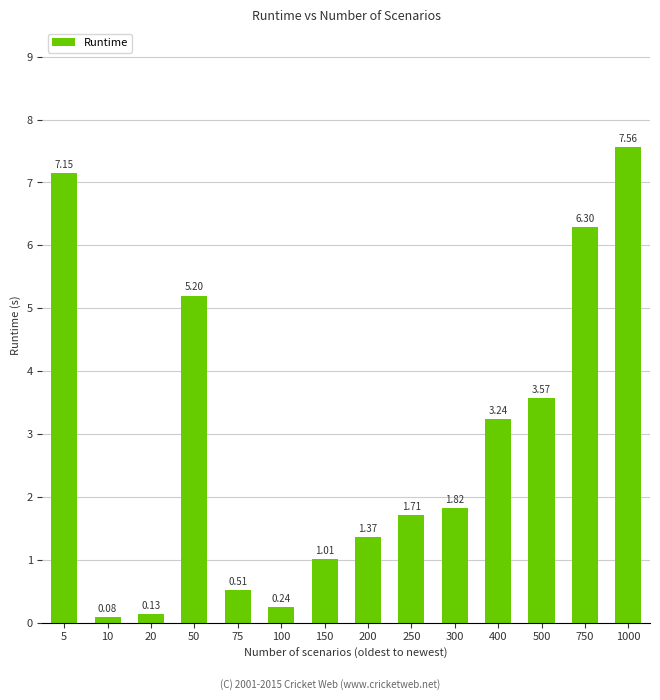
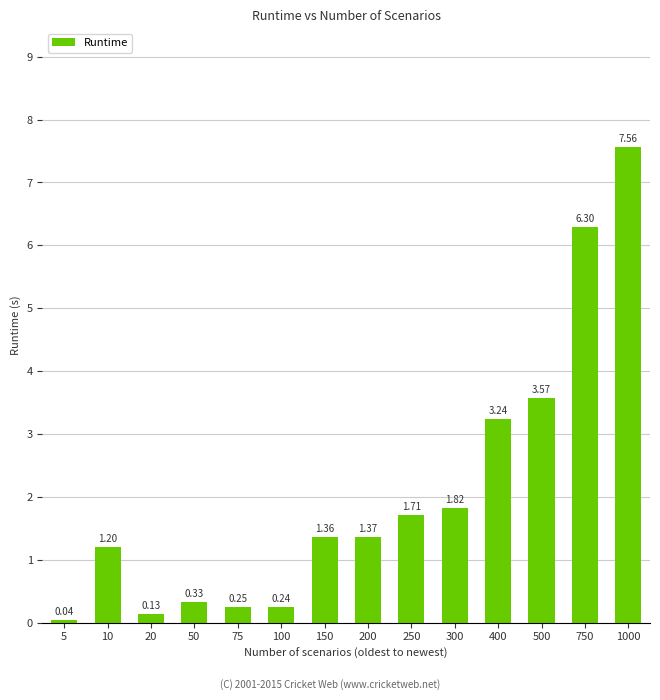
  {
-   "5": 7.15,
-   "10": 0.08,
+   "5": 0.04,
+   "10": 1.20,
    "20": 0.13,
-   "50": 5.20,
-   "75": 0.51,
+   "50": 0.33,
+   "75": 0.25,
    "100": 0.24,
-   "150": 1.01,
+   "150": 1.36,
    "200": 1.37,
    "250": 1.71,
    "300": 1.82,
    "400": 3.24,
    "500": 3.57,
    "750": 6.30,
    "1000": 7.56
  }
